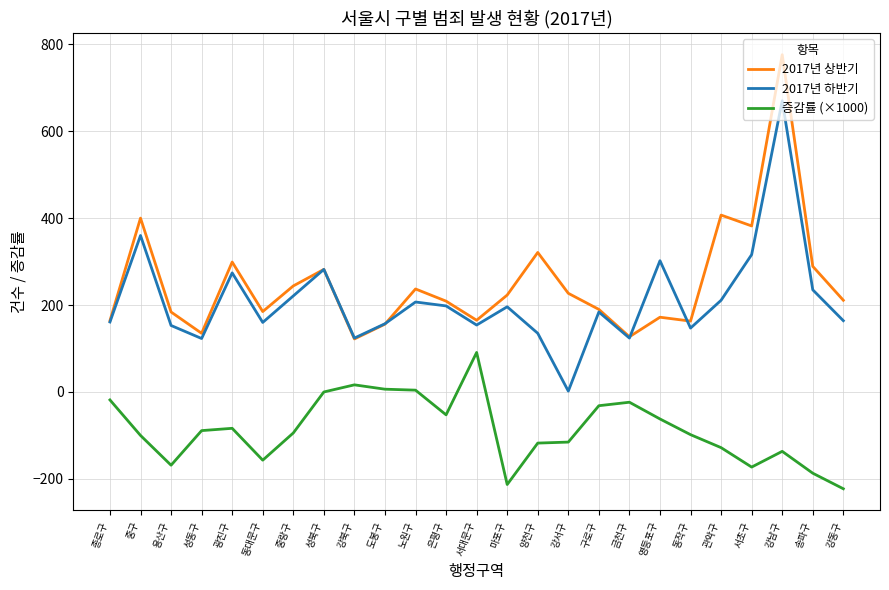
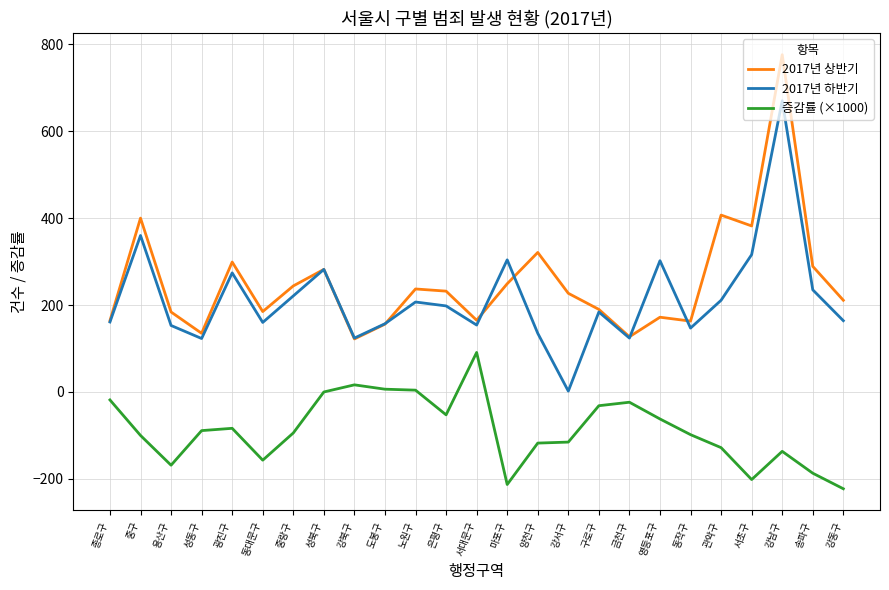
  {
    "2017년 상반기": {
      "중구": 400,
      "용산구": 180,
      "성동구": 140,
      "광진구": 300,
      "동대문구": 190,
      "중랑구": 240,
      "노원구": 240,
-     "은평구": 210,
+     "은평구": 230,
      "서대문구": 170,
-     "마포구": 220,
+     "마포구": 250,
      "양천구": 320,
      "강서구": 230,
      "구로구": 190,
      "영등포구": 170,
      "동작구": 160,
      "관악구": 410,
      "서초구": 380,
      "송파구": 290,
      "강동구": 210
    },
    "2017년 하반기": {
      "중구": 360,
      "용산구": 150,
      "성동구": 120,
      "광진구": 270,
      "동대문구": 160,
      "중랑구": 220,
      "노원구": 210,
      "은평구": 200,
      "서대문구": 150,
-     "마포구": 200,
+     "마포구": 300,
      "양천구": 140,
      "강서구": 0,
      "구로구": 180,
      "영등포구": 300,
      "동작구": 150,
      "관악구": 210,
      "서초구": 320,
      "송파구": 240,
      "강동구": 160
    },
    "증감률 (×1000)": {
      "종로구": -20,
      "중구": -100,
      "용산구": -170,
      "성동구": -90,
      "광진구": -80,
      "동대문구": -160,
      "중랑구": -90,
      "성북구": 0,
      "강북구": 20,
      "도봉구": 10,
      "노원구": 0,
      "은평구": -50,
      "서대문구": 90,
      "마포구": -210,
      "양천구": -120,
      "강서구": -120,
      "구로구": -30,
      "금천구": -20,
      "영등포구": -60,
      "동작구": -100,
      "관악구": -130,
-     "서초구": -170,
+     "서초구": -200,
      "강남구": -140,
      "송파구": -190,
      "강동구": -220
    }
  }
